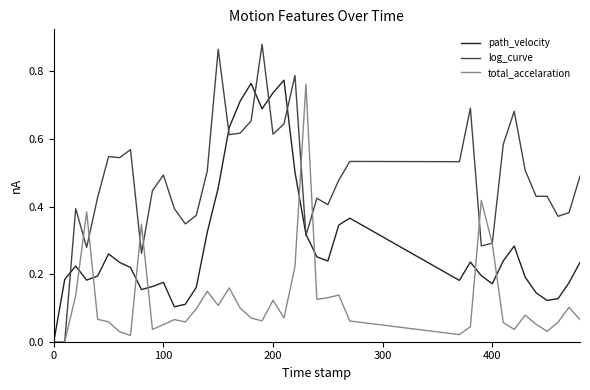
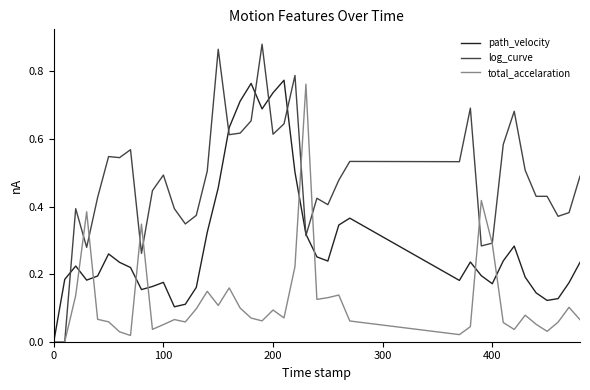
  {
    "total_accelaration": {
      "100": 0.05,
-     "200": 0.12
+     "200": 0.09
    }
  }
